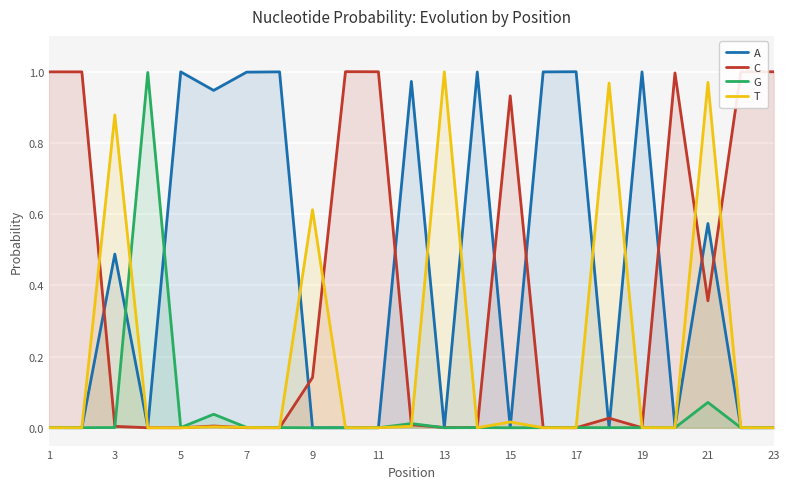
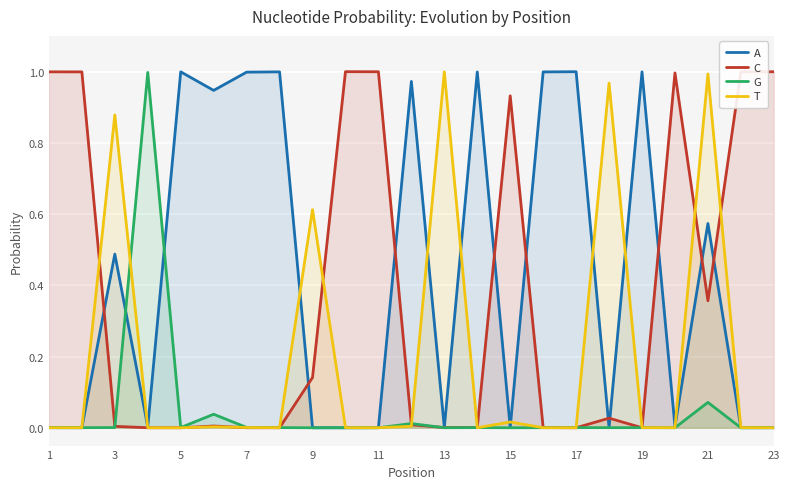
  {
    "A": {
      "3": 0.49,
      "5": 1.00,
      "7": 1.00,
      "17": 1.00,
      "19": 1.00,
      "21": 0.57
    },
    "C": {
      "1": 1.00,
      "9": 0.14,
      "11": 1.00,
      "15": 0.93,
      "21": 0.36,
      "23": 1.00
    },
    "G": {
      "21": 0.07
    },
    "T": {
      "3": 0.88,
      "9": 0.61,
      "13": 1.00,
      "15": 0.02,
-     "21": 0.97
+     "21": 0.99
    }
  }
